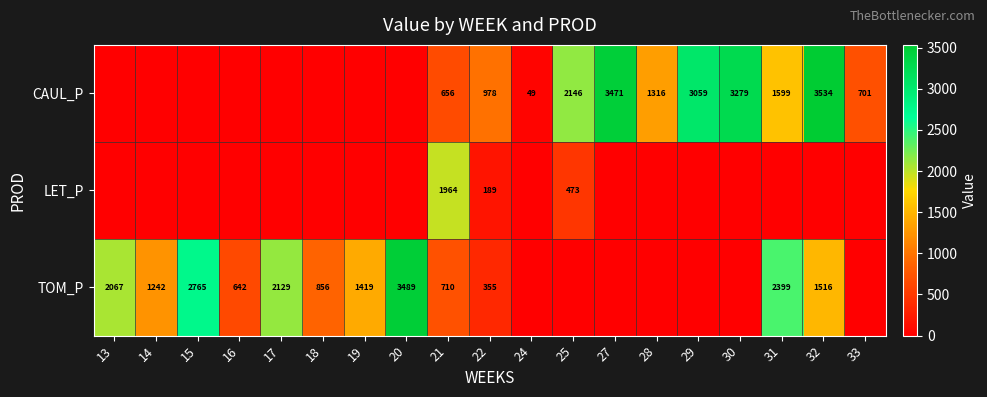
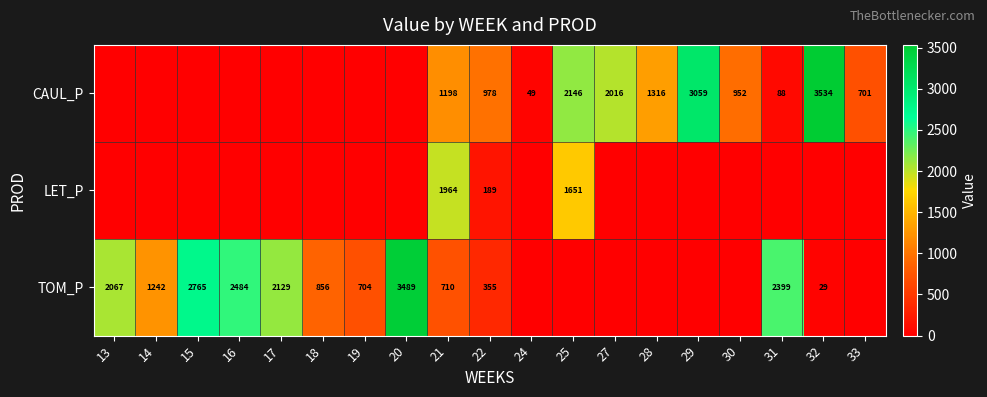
  {
    "CAUL_P": {
-     "21": 656,
+     "21": 1198,
      "22": 978,
      "24": 49,
      "25": 2146,
-     "27": 3471,
+     "27": 2016,
      "28": 1316,
      "29": 3059,
-     "30": 3279,
-     "31": 1599,
+     "30": 952,
+     "31": 88,
      "32": 3534,
      "33": 701
    },
    "LET_P": {
      "21": 1964,
      "22": 189,
-     "25": 473
+     "25": 1651
    },
    "TOM_P": {
      "13": 2067,
      "14": 1242,
      "15": 2765,
-     "16": 642,
+     "16": 2484,
      "17": 2129,
      "18": 856,
-     "19": 1419,
+     "19": 704,
      "20": 3489,
      "21": 710,
      "22": 355,
      "31": 2399,
-     "32": 1516
+     "32": 29
    }
  }
